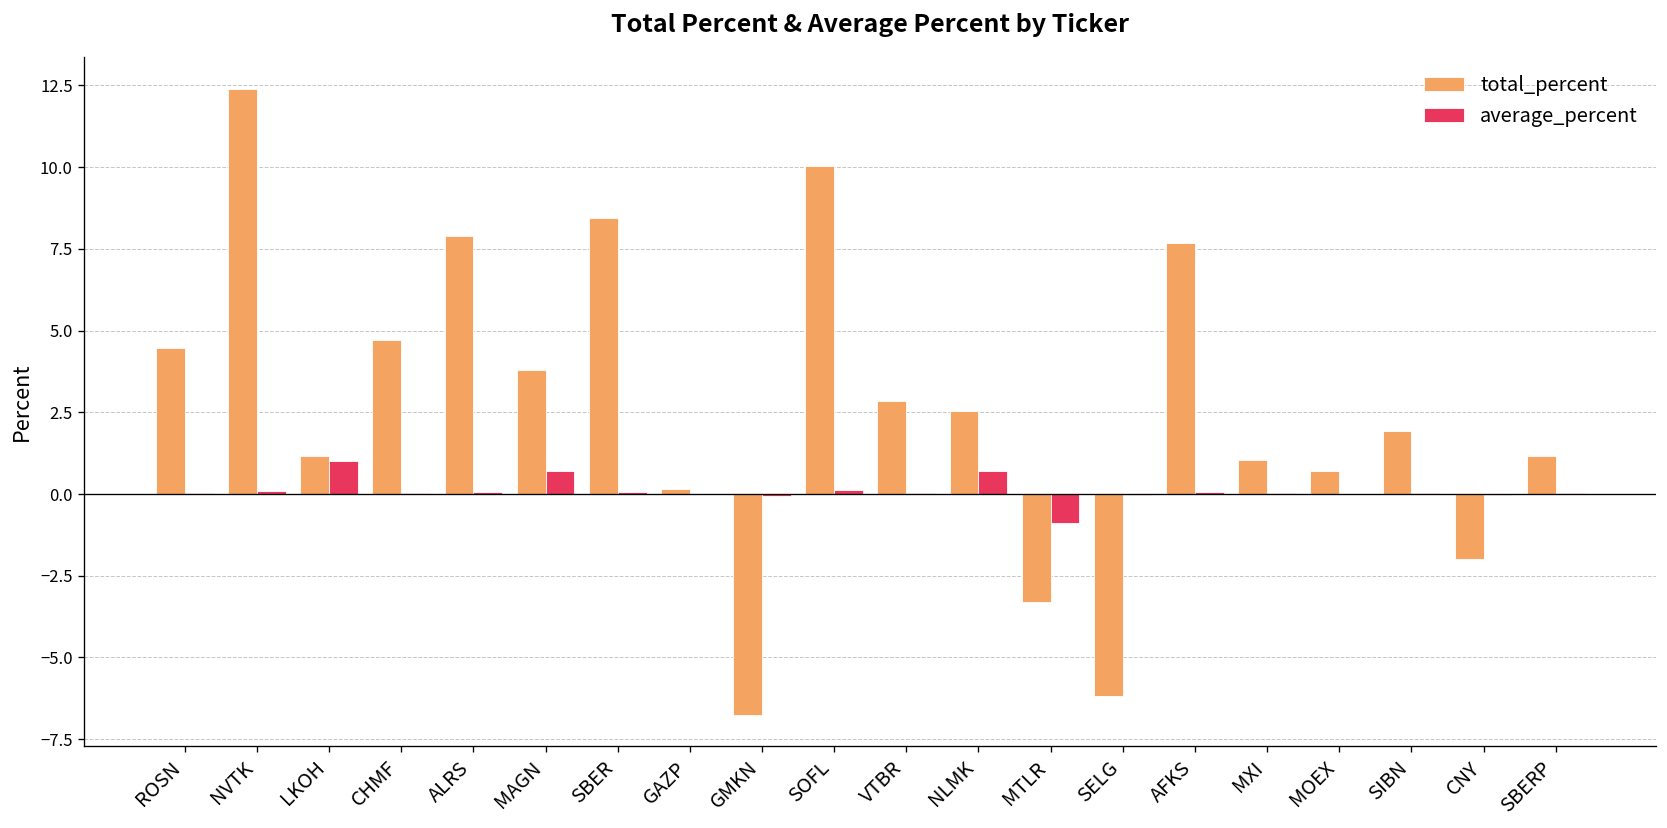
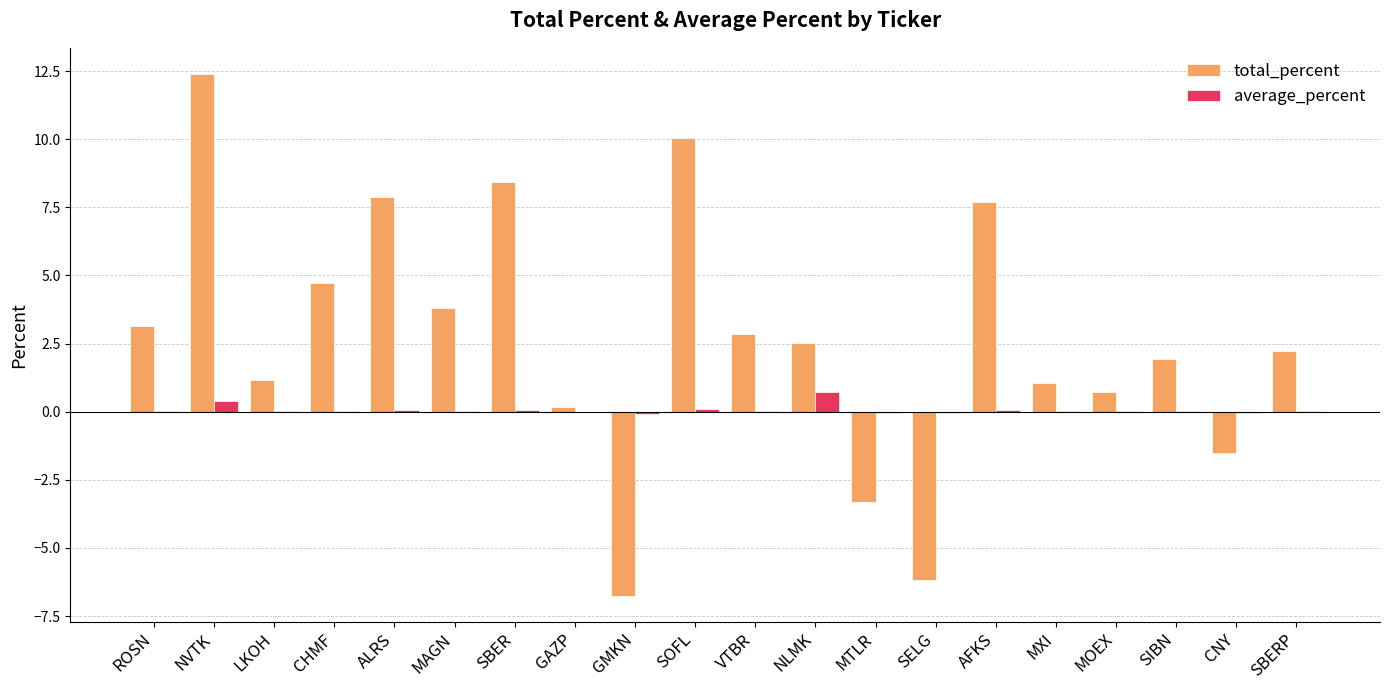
  {
    "total_percent": {
-     "ROSN": 4.5,
+     "ROSN": 3.1,
      "NVTK": 12.4,
      "LKOH": 1.2,
      "CHMF": 4.7,
      "ALRS": 7.9,
      "MAGN": 3.8,
      "SBER": 8.5,
      "GAZP": 0.2,
      "GMKN": -6.8,
      "SOFL": 10.0,
      "VTBR": 2.9,
      "NLMK": 2.5,
      "MTLR": -3.3,
      "SELG": -6.2,
      "AFKS": 7.7,
      "MXI": 1.0,
      "MOEX": 0.7,
      "SIBN": 1.9,
-     "CNY": -2.0,
-     "SBERP": 1.2
+     "CNY": -1.5,
+     "SBERP": 2.2
    },
    "average_percent": {
-     "NVTK": 0.1,
-     "LKOH": 1.0,
-     "MAGN": 0.7,
+     "NVTK": 0.4,
+     "LKOH": 0.0,
+     "MAGN": 0.0,
      "GAZP": 0.0,
      "SOFL": 0.1,
      "NLMK": 0.7,
-     "MTLR": -0.9
+     "MTLR": 0.0
    }
  }
